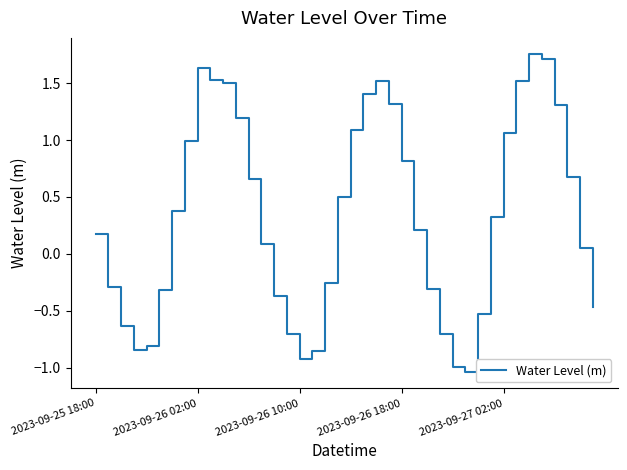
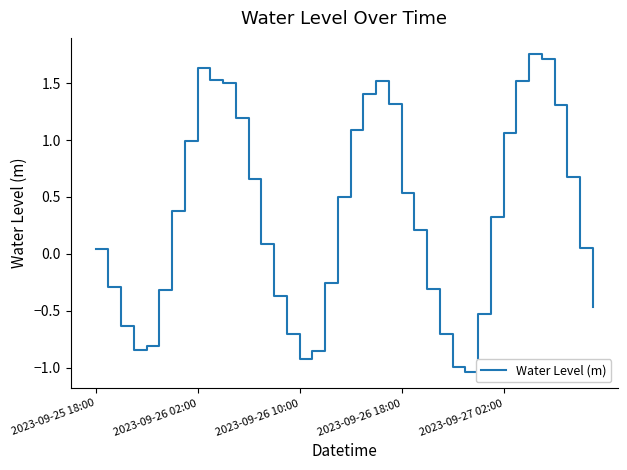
  {
-   "2023-09-25 18:00": 0.17,
+   "2023-09-25 18:00": 0.05,
    "2023-09-26 02:00": 1.63,
    "2023-09-26 10:00": -0.92,
-   "2023-09-26 18:00": 0.82,
+   "2023-09-26 18:00": 0.53,
    "2023-09-27 02:00": 1.06
  }
